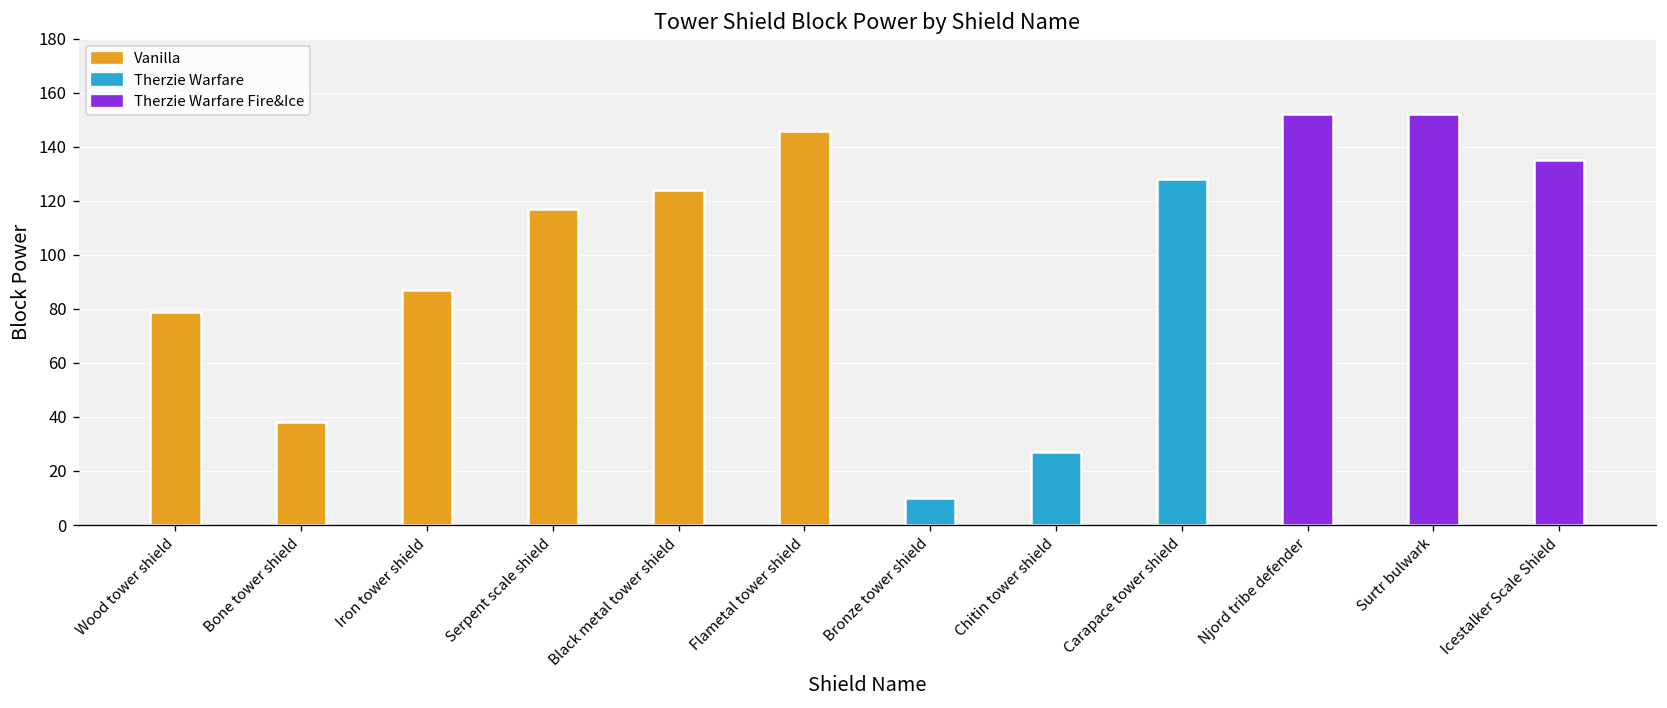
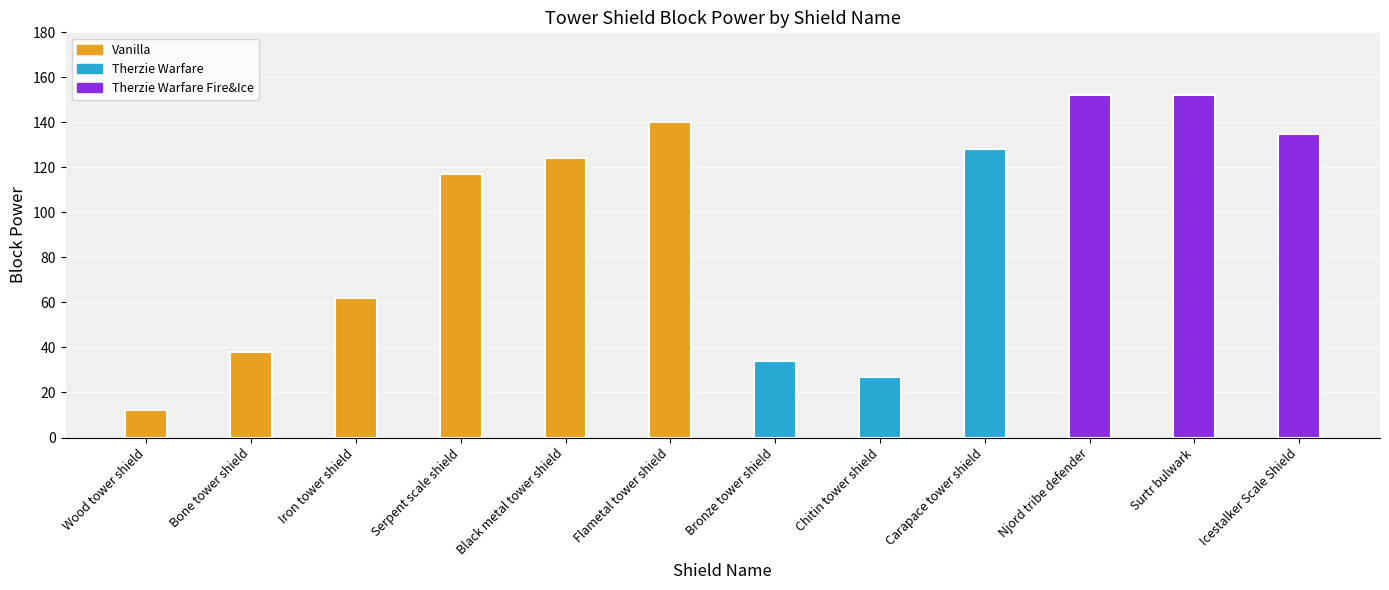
  {
-   "Wood tower shield": 79,
+   "Wood tower shield": 12,
    "Bone tower shield": 38,
-   "Iron tower shield": 87,
+   "Iron tower shield": 62,
    "Serpent scale shield": 117,
    "Black metal tower shield": 124,
-   "Flametal tower shield": 146,
-   "Bronze tower shield": 10,
+   "Flametal tower shield": 140,
+   "Bronze tower shield": 34,
    "Chitin tower shield": 27,
    "Carapace tower shield": 128,
    "Njord tribe defender": 152,
    "Surtr bulwark": 152,
    "Icestalker Scale Shield": 135
  }
